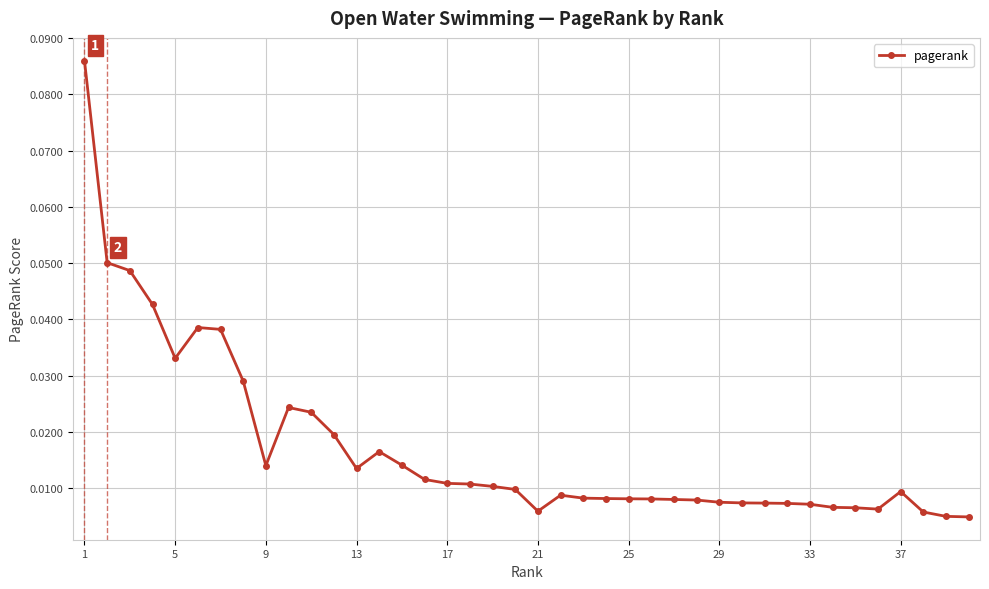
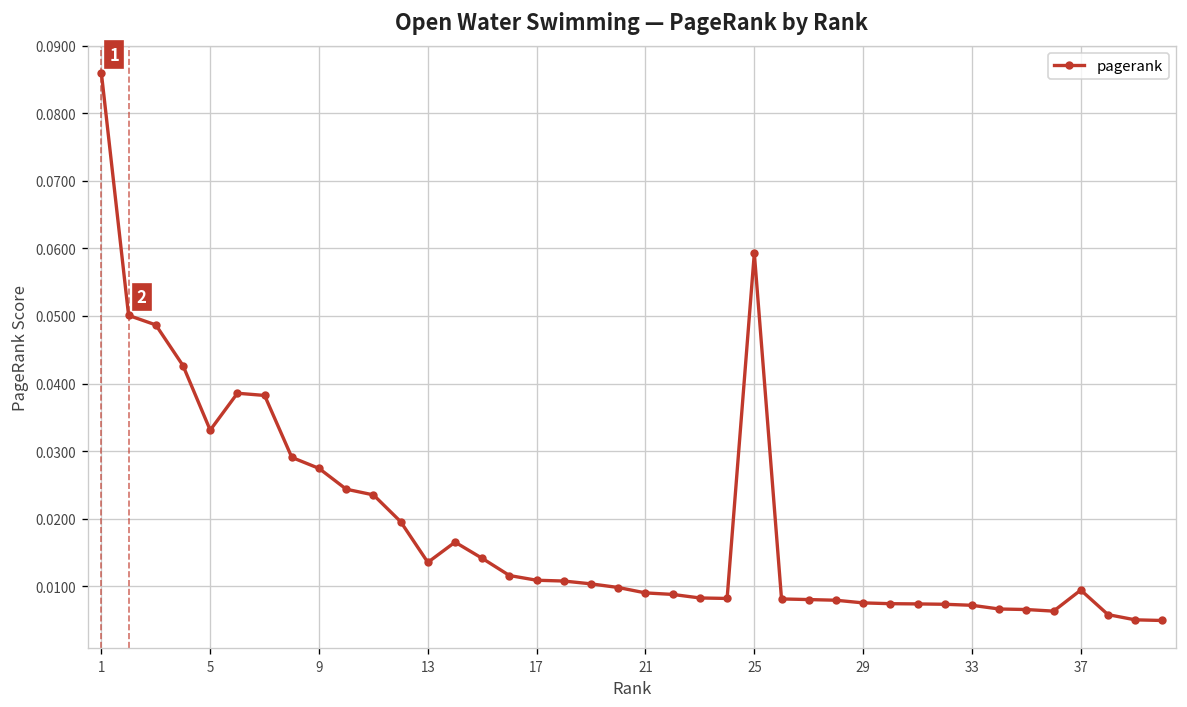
  {
    "5": 0.033,
-   "9": 0.014,
+   "9": 0.027,
    "13": 0.014,
    "17": 0.011,
-   "21": 0.006,
-   "25": 0.008,
+   "21": 0.009,
+   "25": 0.059,
    "29": 0.008,
    "33": 0.007,
    "37": 0.009
  }
